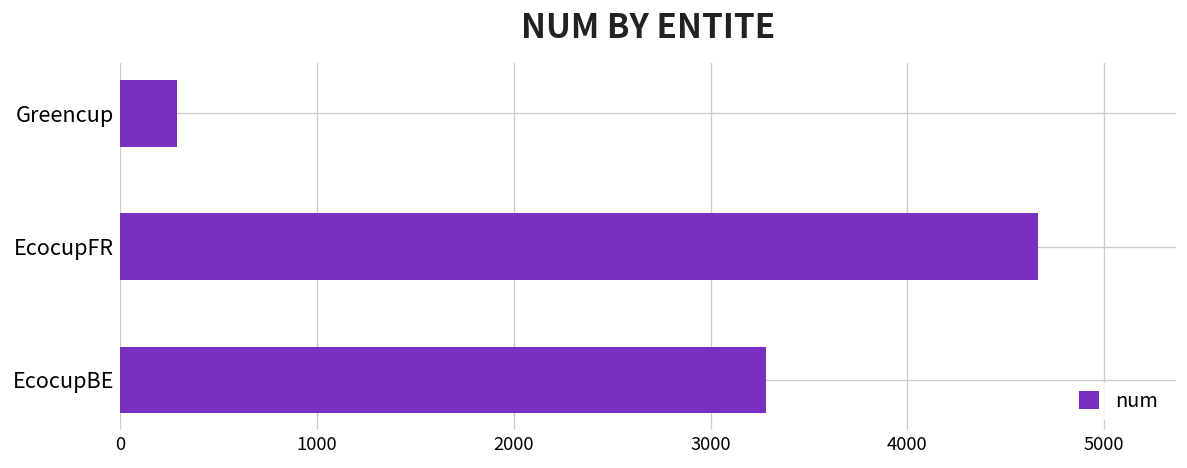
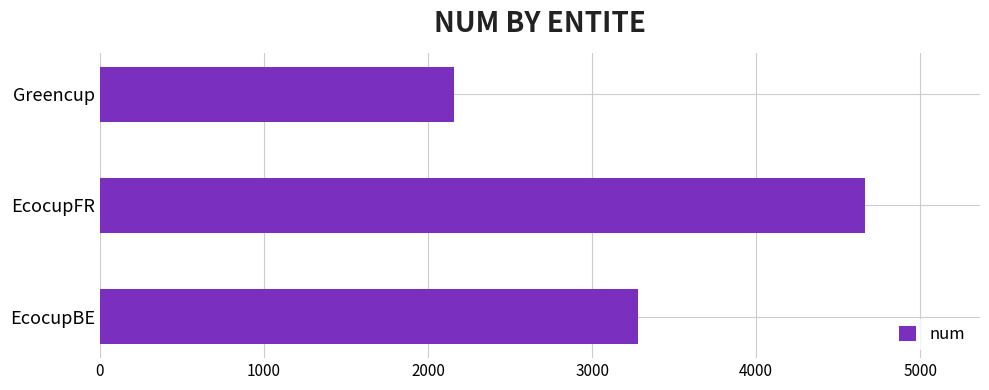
  {
-   "Greencup": 290,
+   "Greencup": 2160,
    "EcocupFR": 4670,
    "EcocupBE": 3280
  }
